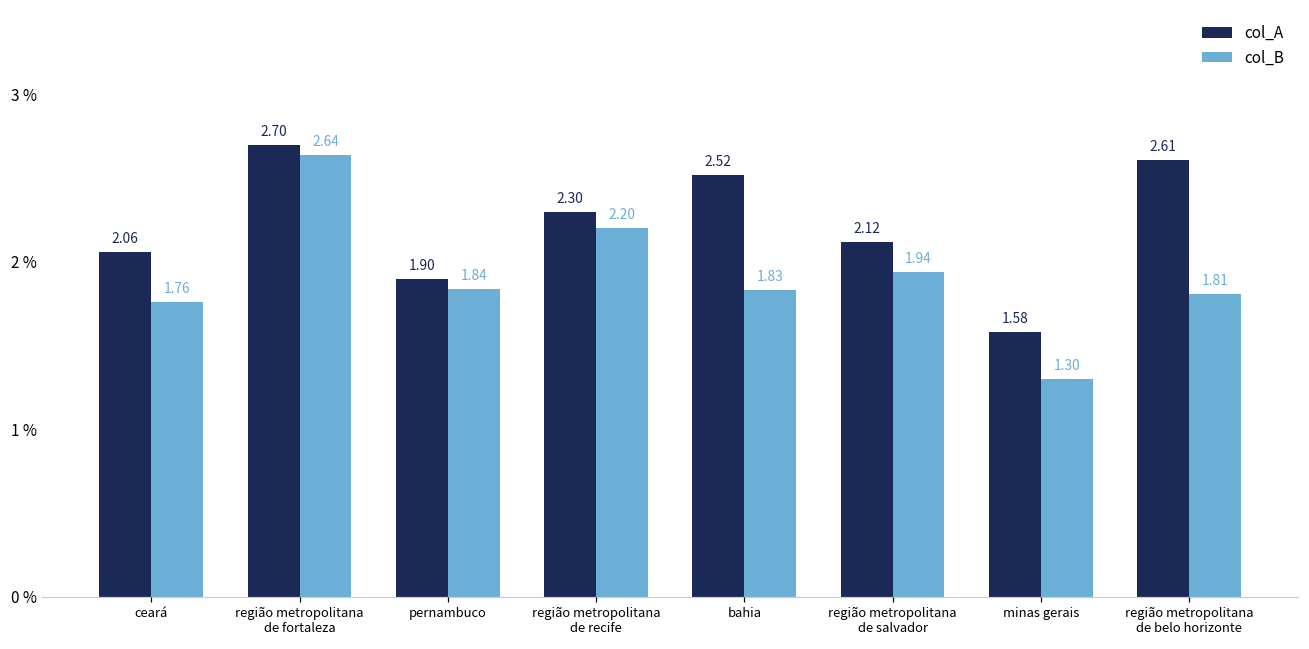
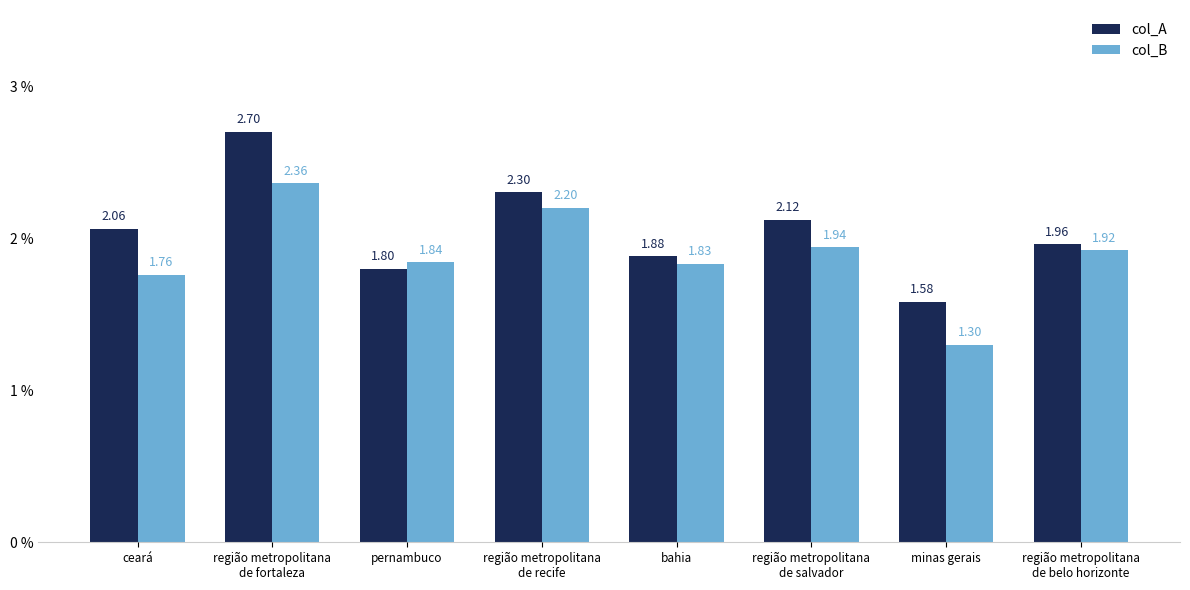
  {
    "col_A": {
      "ceará": 2.06,
      "região metropolitana de fortaleza": 2.70,
-     "pernambuco": 1.90,
+     "pernambuco": 1.80,
      "região metropolitana de recife": 2.30,
-     "bahia": 2.52,
+     "bahia": 1.88,
      "região metropolitana de salvador": 2.12,
      "minas gerais": 1.58,
-     "região metropolitana de belo horizonte": 2.61
+     "região metropolitana de belo horizonte": 1.96
    },
    "col_B": {
      "ceará": 1.76,
-     "região metropolitana de fortaleza": 2.64,
+     "região metropolitana de fortaleza": 2.36,
      "pernambuco": 1.84,
      "região metropolitana de recife": 2.20,
      "bahia": 1.83,
      "região metropolitana de salvador": 1.94,
      "minas gerais": 1.30,
-     "região metropolitana de belo horizonte": 1.81
+     "região metropolitana de belo horizonte": 1.92
    }
  }
